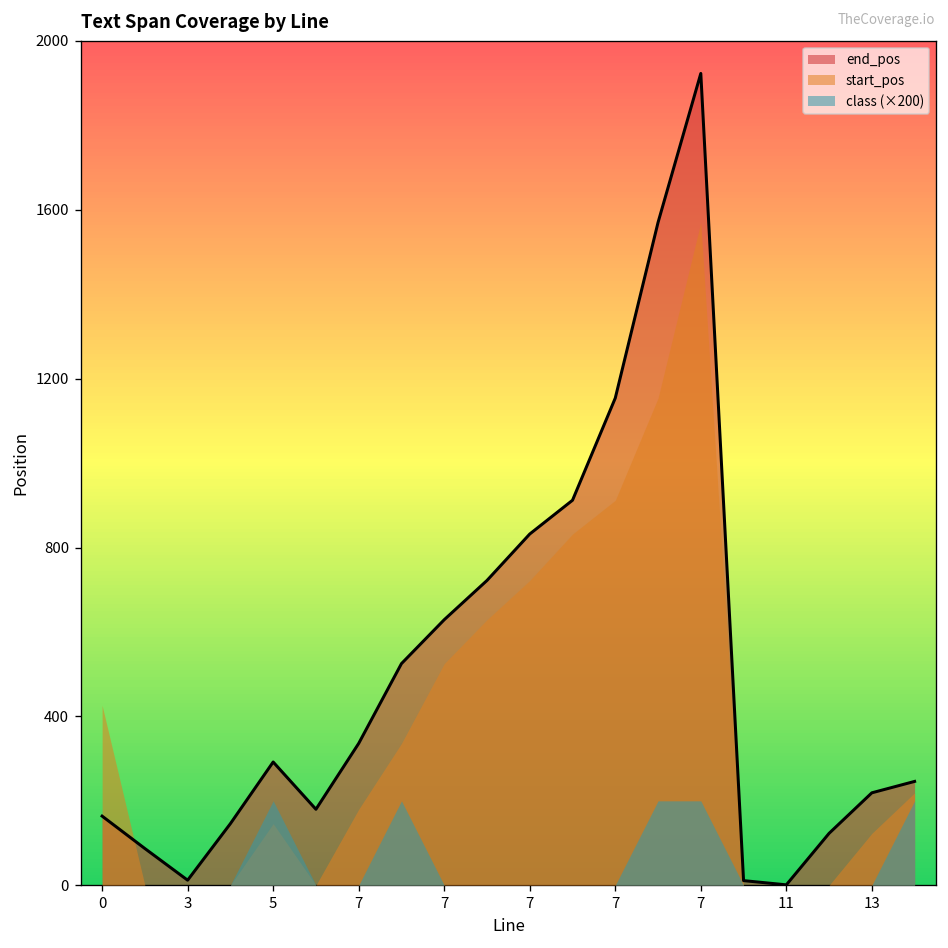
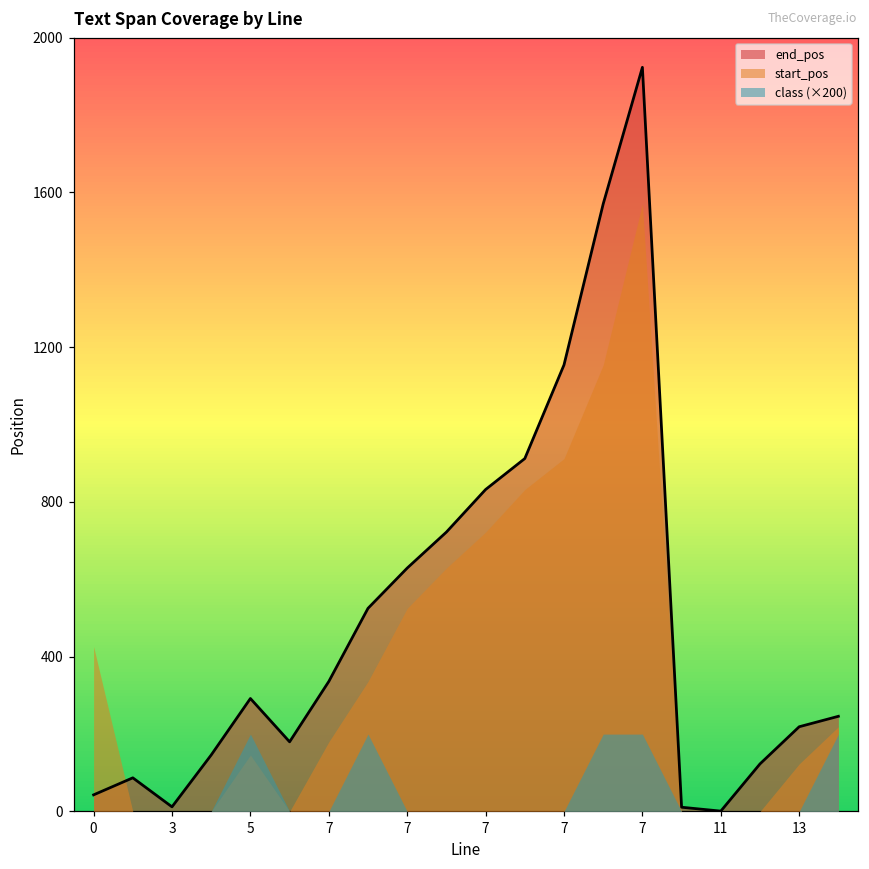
  {
    "end_pos": {
-     "0": 160
+     "0": 40
    },
    "start_pos": {
      "0": 430
    },
    "class (×200)": {
      "0": 0
    }
  }
